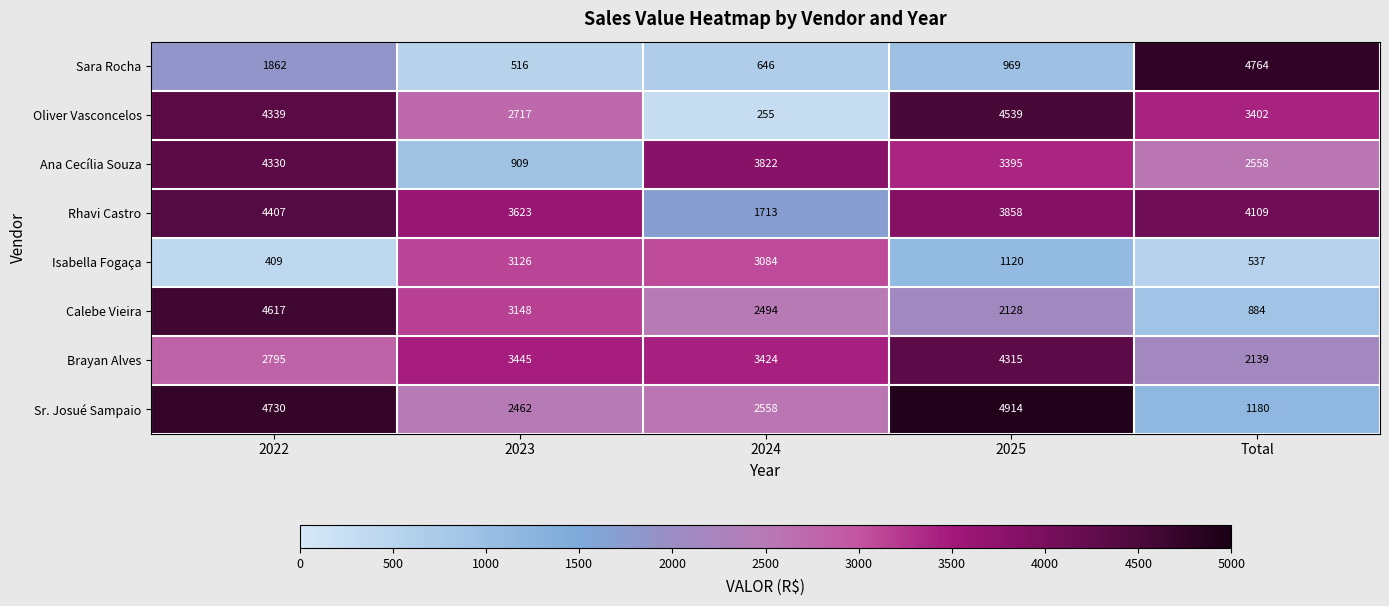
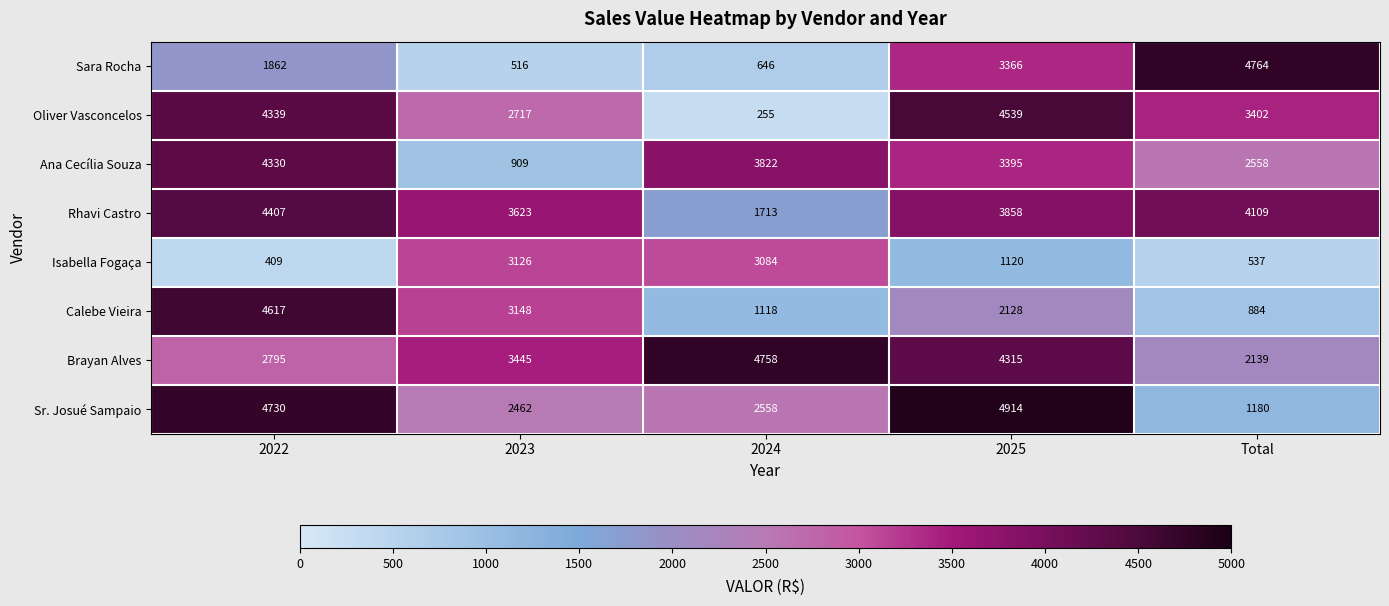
  {
    "Sara Rocha": {
      "2022": 1862,
      "2023": 516,
      "2024": 646,
-     "2025": 969,
+     "2025": 3366,
      "Total": 4764
    },
    "Oliver Vasconcelos": {
      "2022": 4339,
      "2023": 2717,
      "2024": 255,
      "2025": 4539,
      "Total": 3402
    },
    "Ana Cecília Souza": {
      "2022": 4330,
      "2023": 909,
      "2024": 3822,
      "2025": 3395,
      "Total": 2558
    },
    "Rhavi Castro": {
      "2022": 4407,
      "2023": 3623,
      "2024": 1713,
      "2025": 3858,
      "Total": 4109
    },
    "Isabella Fogaça": {
      "2022": 409,
      "2023": 3126,
      "2024": 3084,
      "2025": 1120,
      "Total": 537
    },
    "Calebe Vieira": {
      "2022": 4617,
      "2023": 3148,
-     "2024": 2494,
+     "2024": 1118,
      "2025": 2128,
      "Total": 884
    },
    "Brayan Alves": {
      "2022": 2795,
      "2023": 3445,
-     "2024": 3424,
+     "2024": 4758,
      "2025": 4315,
      "Total": 2139
    },
    "Sr. Josué Sampaio": {
      "2022": 4730,
      "2023": 2462,
      "2024": 2558,
      "2025": 4914,
      "Total": 1180
    }
  }
